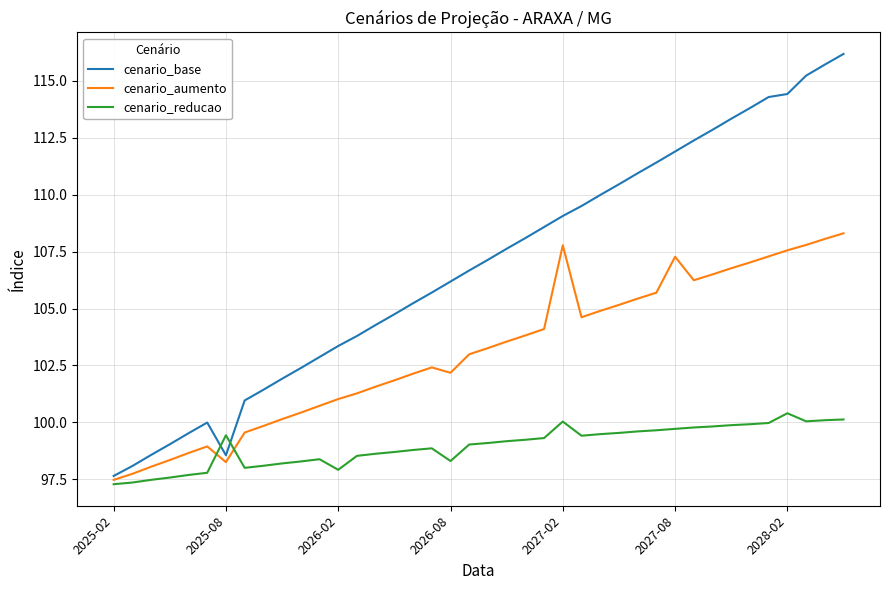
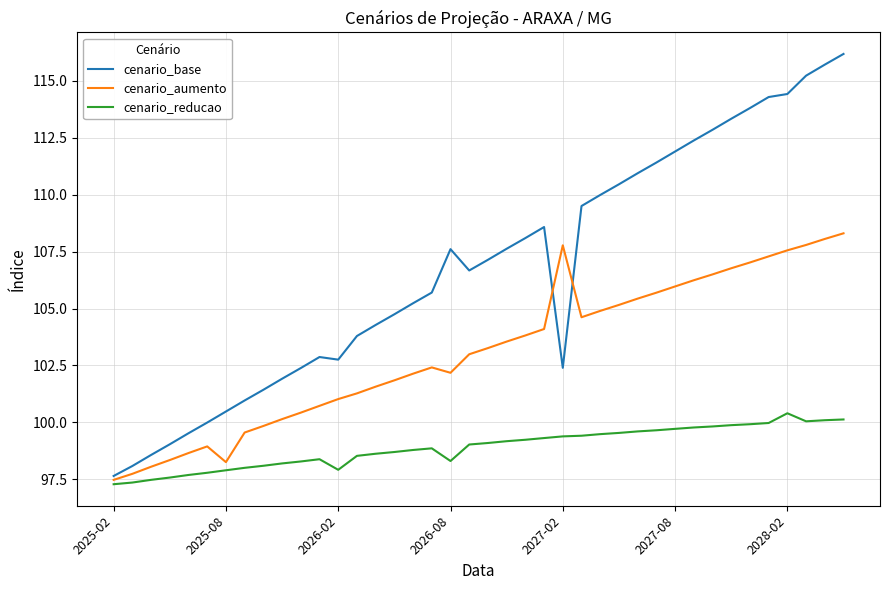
  {
    "cenario_base": {
      "2025-02": 97.6,
-     "2025-08": 98.6,
-     "2026-02": 103.4,
-     "2026-08": 106.2,
-     "2027-02": 109.1,
+     "2025-08": 100.5,
+     "2026-02": 102.8,
+     "2026-08": 107.6,
+     "2027-02": 102.4,
      "2027-08": 111.9,
      "2028-02": 114.4
    },
    "cenario_aumento": {
      "2025-02": 97.5,
      "2025-08": 98.3,
      "2026-02": 101.0,
      "2026-08": 102.2,
      "2027-02": 107.8,
-     "2027-08": 107.3,
+     "2027-08": 106.0,
      "2028-02": 107.6
    },
    "cenario_reducao": {
      "2025-02": 97.3,
-     "2025-08": 99.4,
+     "2025-08": 97.9,
      "2026-02": 97.9,
      "2026-08": 98.3,
-     "2027-02": 100.0,
+     "2027-02": 99.4,
      "2027-08": 99.7,
      "2028-02": 100.4
    }
  }
